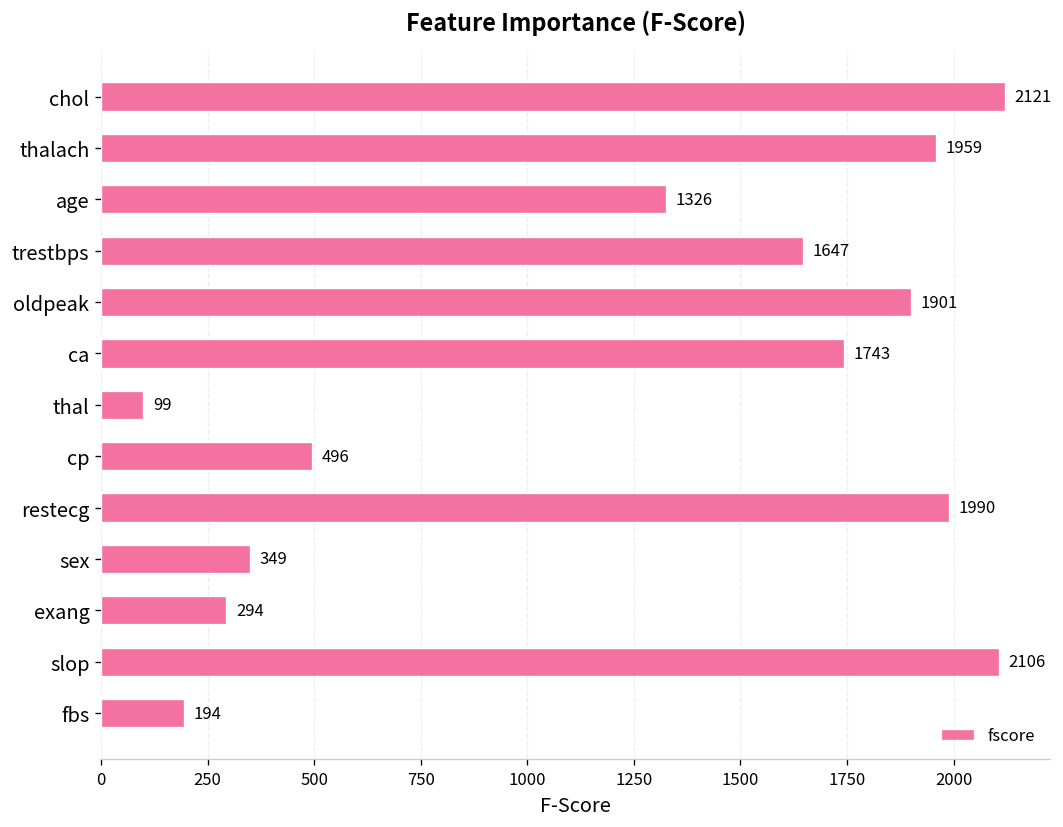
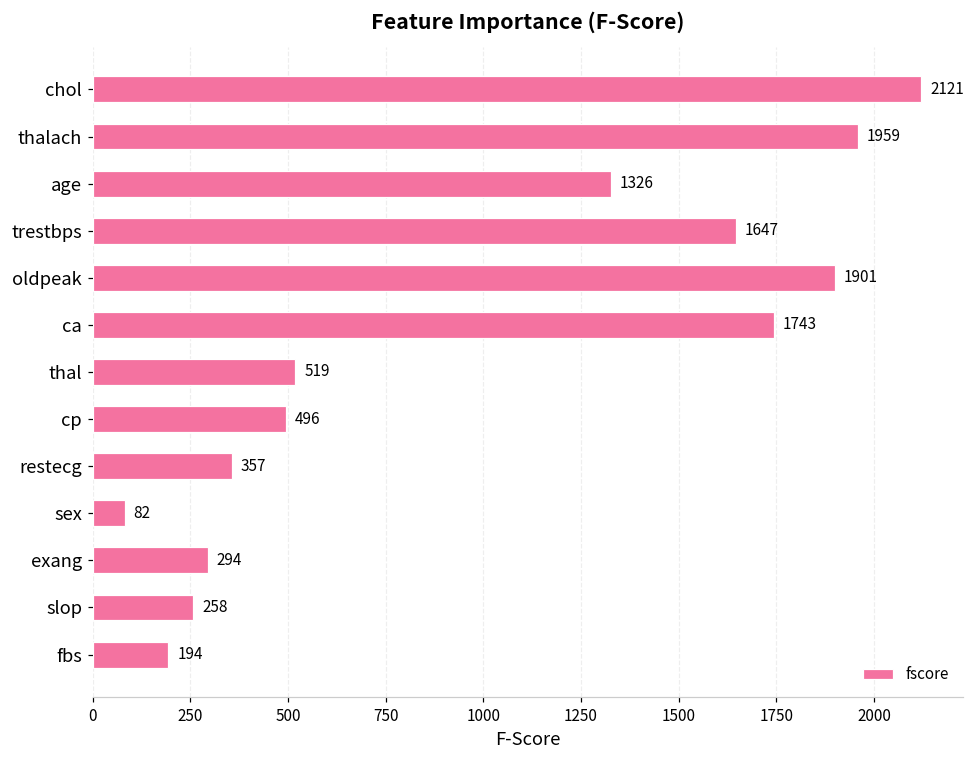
  {
    "chol": 2121,
    "thalach": 1959,
    "age": 1326,
    "trestbps": 1647,
    "oldpeak": 1901,
    "ca": 1743,
-   "thal": 99,
+   "thal": 519,
    "cp": 496,
-   "restecg": 1990,
-   "sex": 349,
+   "restecg": 357,
+   "sex": 82,
    "exang": 294,
-   "slop": 2106,
+   "slop": 258,
    "fbs": 194
  }
